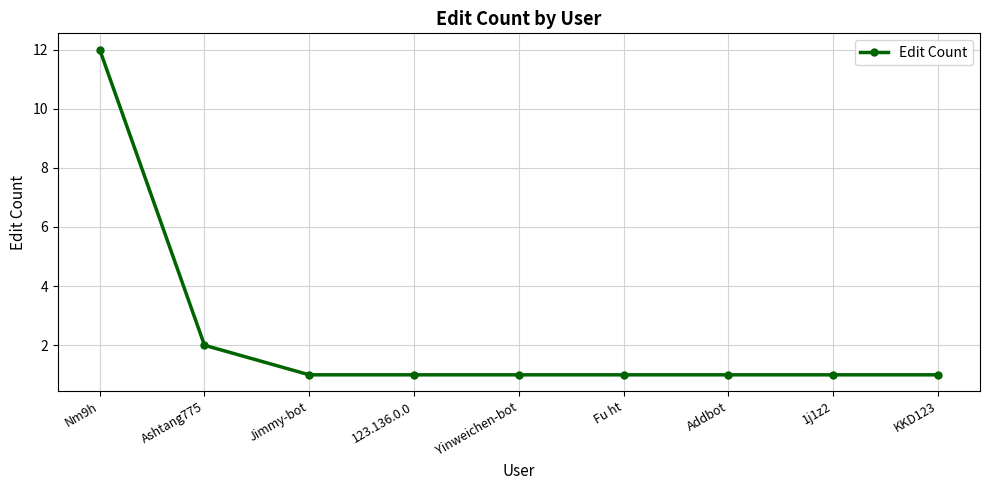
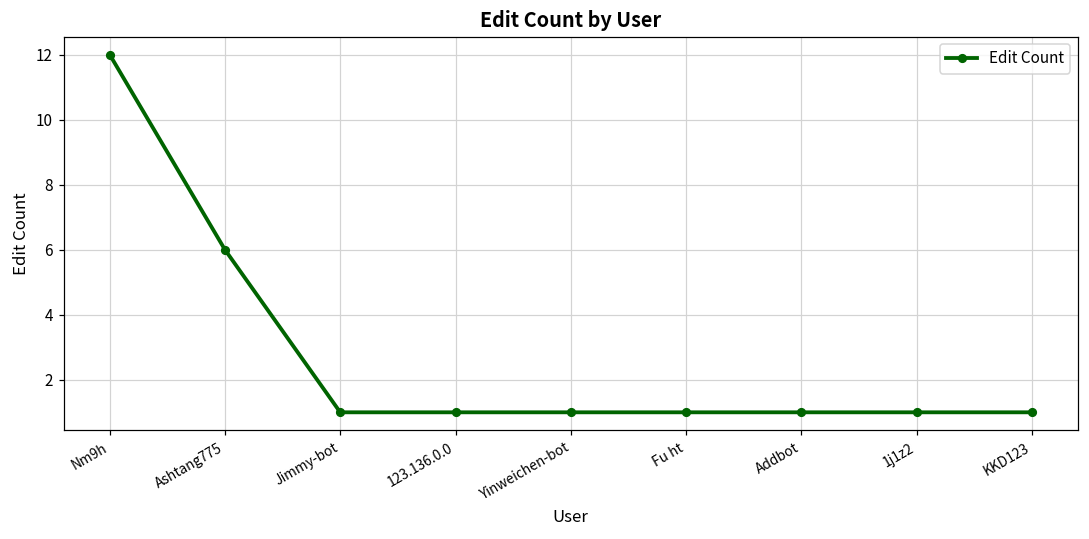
  {
    "Nm9h": 12,
-   "Ashtang775": 2,
+   "Ashtang775": 6,
    "Jimmy-bot": 1,
    "123.136.0.0": 1,
    "Yinweichen-bot": 1,
    "Fu ht": 1,
    "Addbot": 1,
    "1j1z2": 1,
    "KKD123": 1
  }
